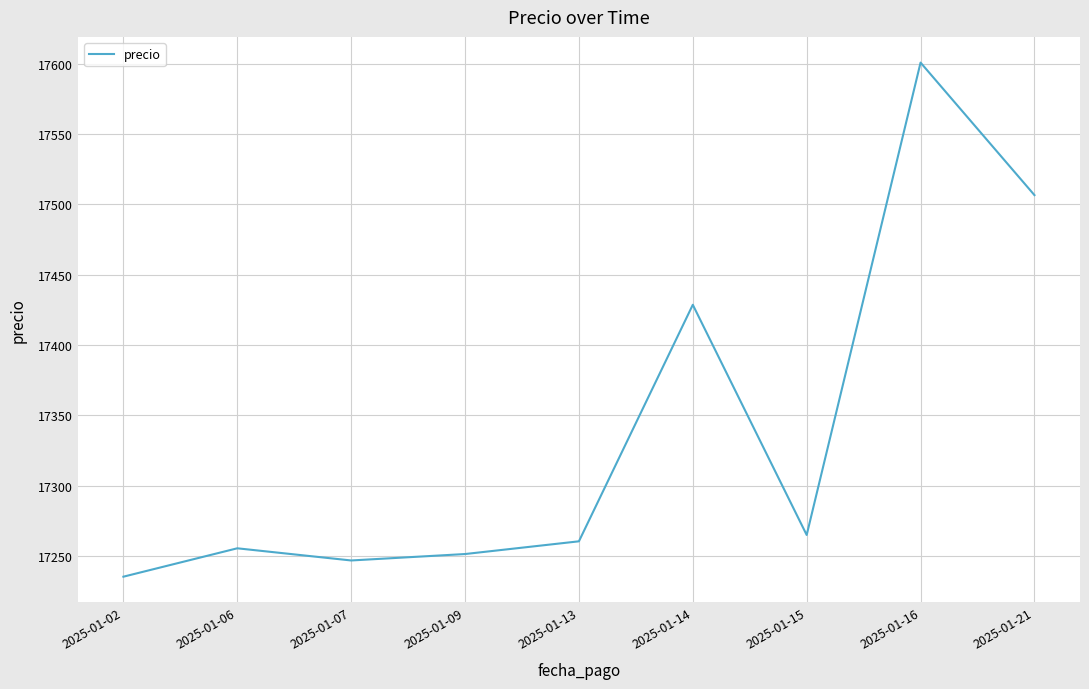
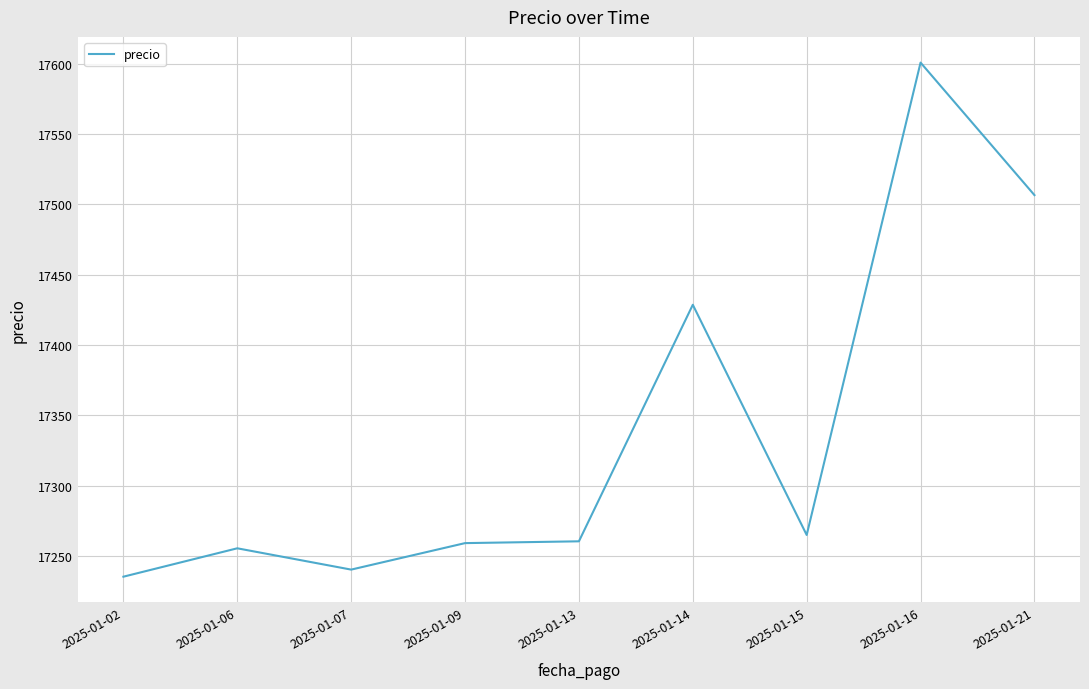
  {
    "2025-01-02": 17235,
    "2025-01-06": 17256,
-   "2025-01-07": 17247,
-   "2025-01-09": 17252,
+   "2025-01-07": 17240,
+   "2025-01-09": 17259,
    "2025-01-13": 17261,
    "2025-01-14": 17429,
    "2025-01-15": 17265,
    "2025-01-16": 17601,
    "2025-01-21": 17507
  }
